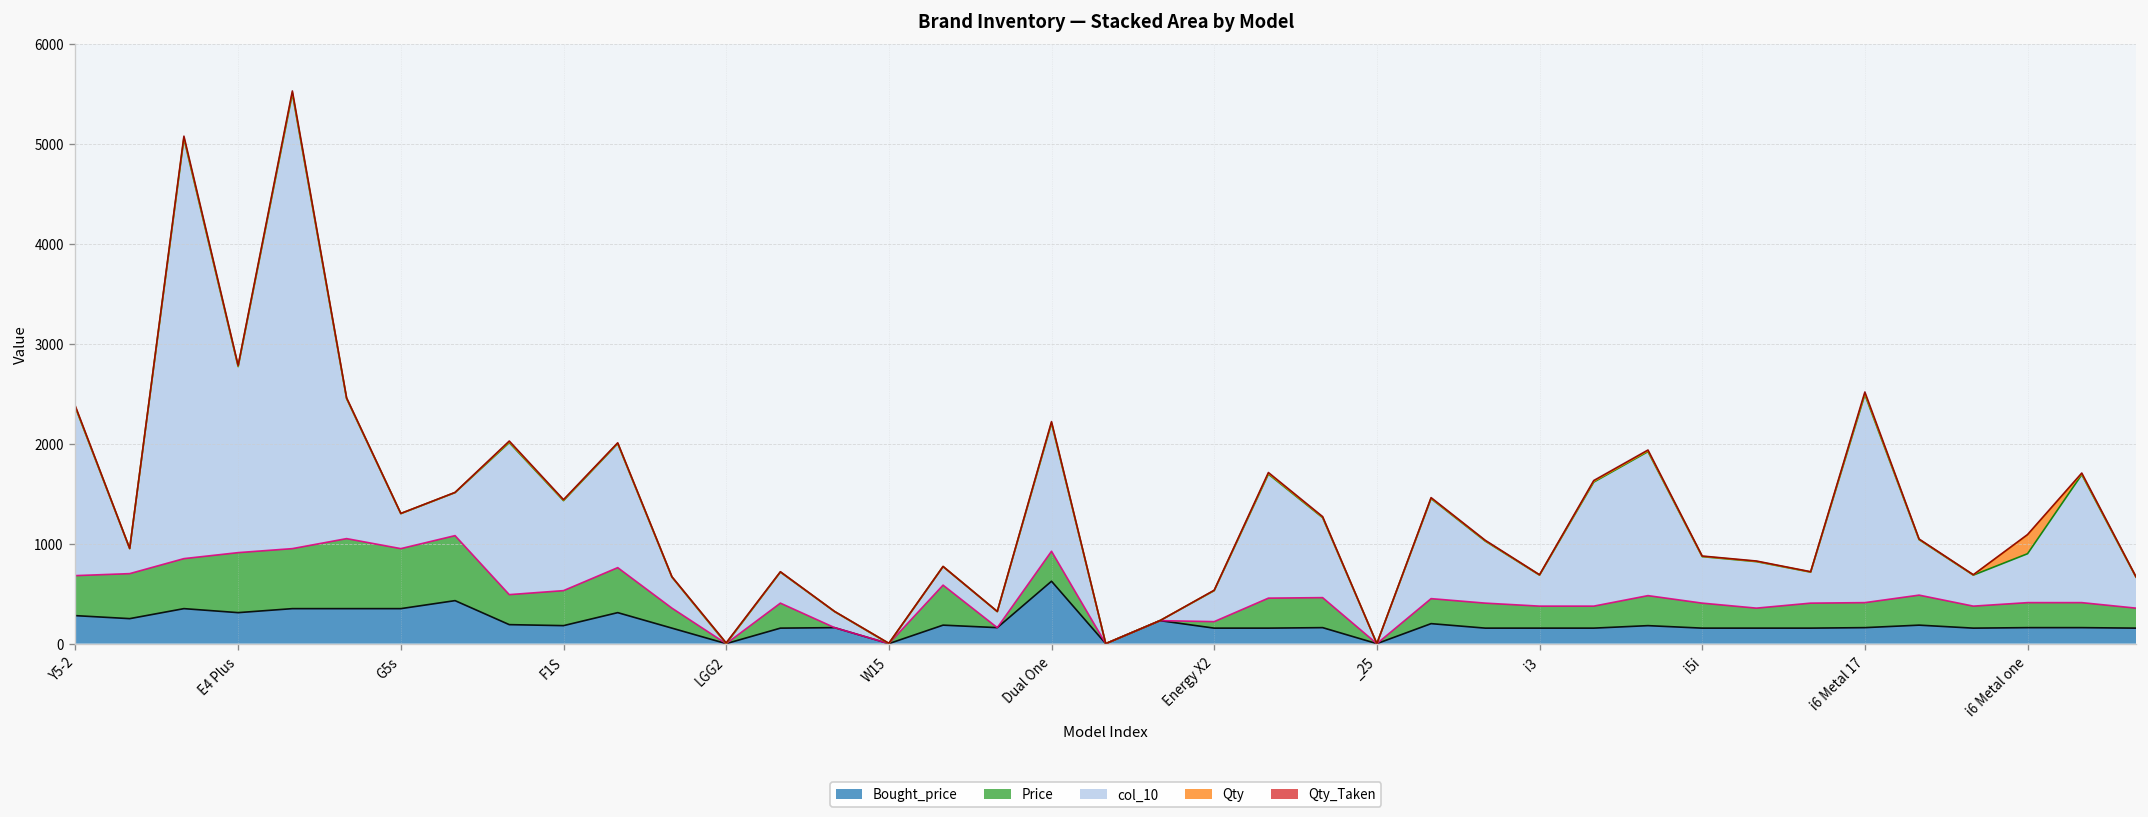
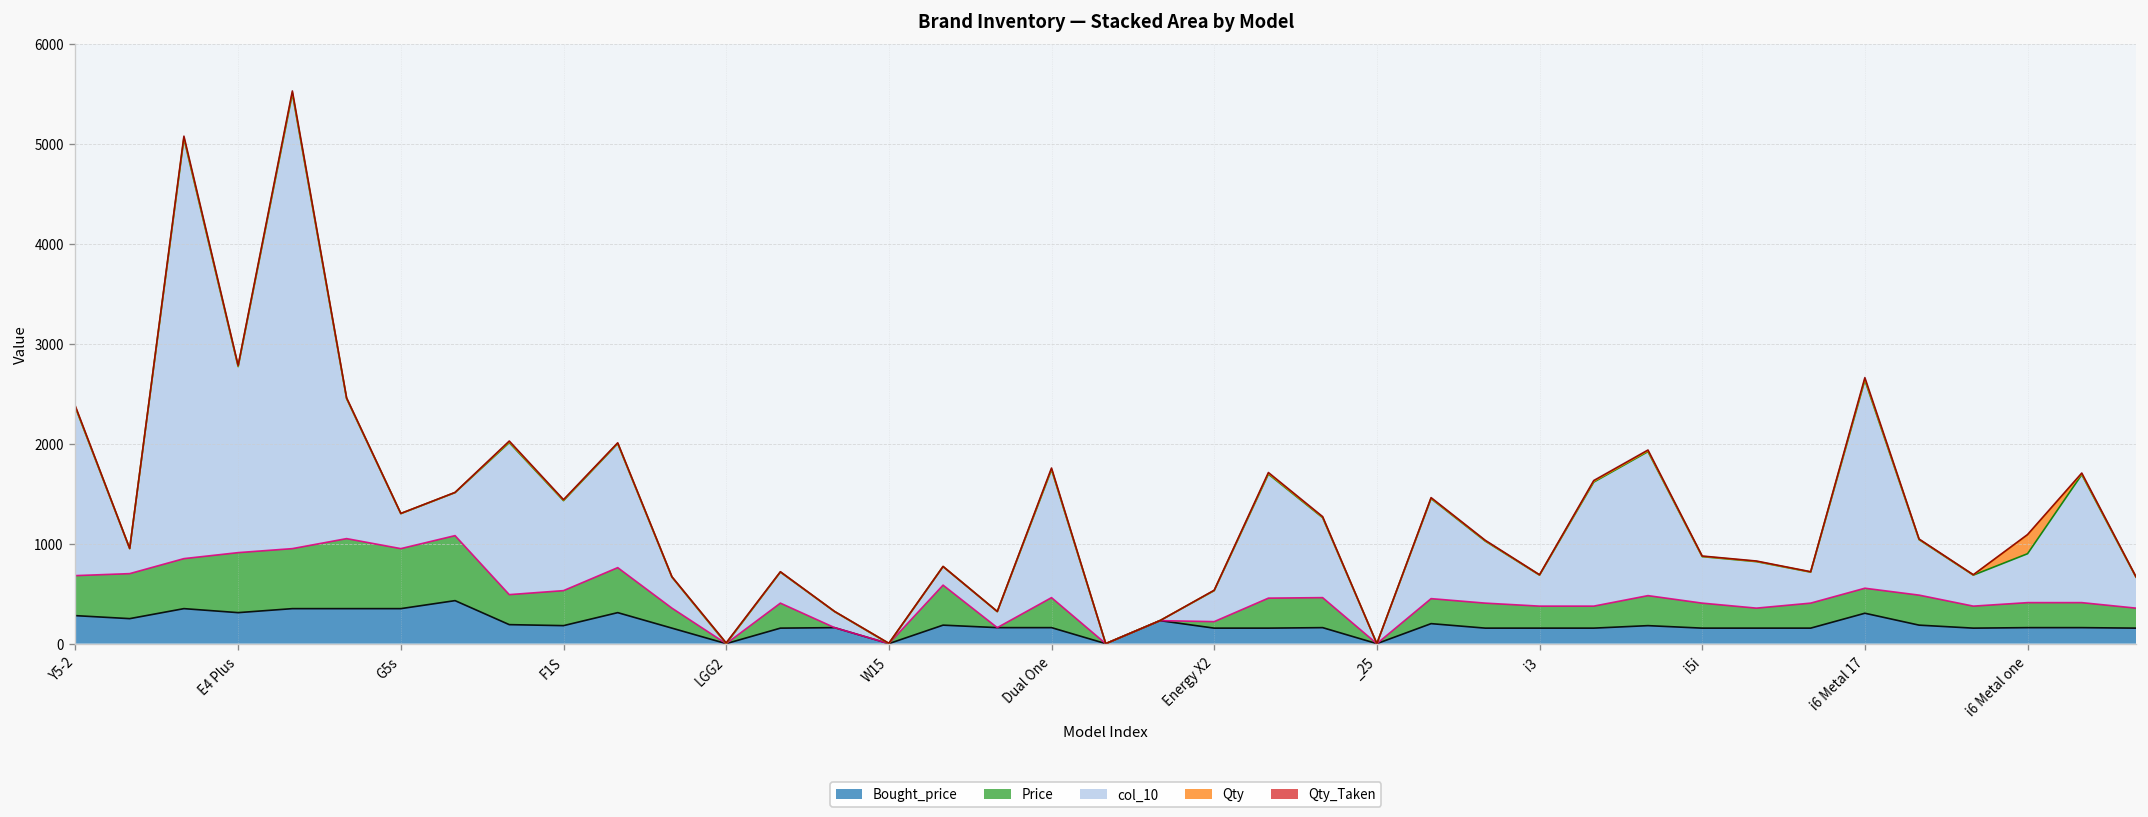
  {
    "Bought_price": {
      "Y5-2": 300,
      "E4 Plus": 300,
      "G5s": 400,
      "F1S": 200,
-     "Dual One": 600,
+     "Dual One": 200,
      "Energy X2": 200,
      "i3": 200,
      "i5i": 200,
-     "i6 Metal 17": 200,
+     "i6 Metal 17": 300,
      "i6 Metal one": 200
    },
    "Price": {
      "Y5-2": 400,
      "E4 Plus": 600,
      "G5s": 600,
      "F1S": 400,
      "Dual One": 300,
      "Energy X2": 100,
      "i3": 200,
      "i5i": 300,
      "i6 Metal 17": 300,
      "i6 Metal one": 300
    },
    "col_10": {
      "i6 Metal one": 500
    }
  }
